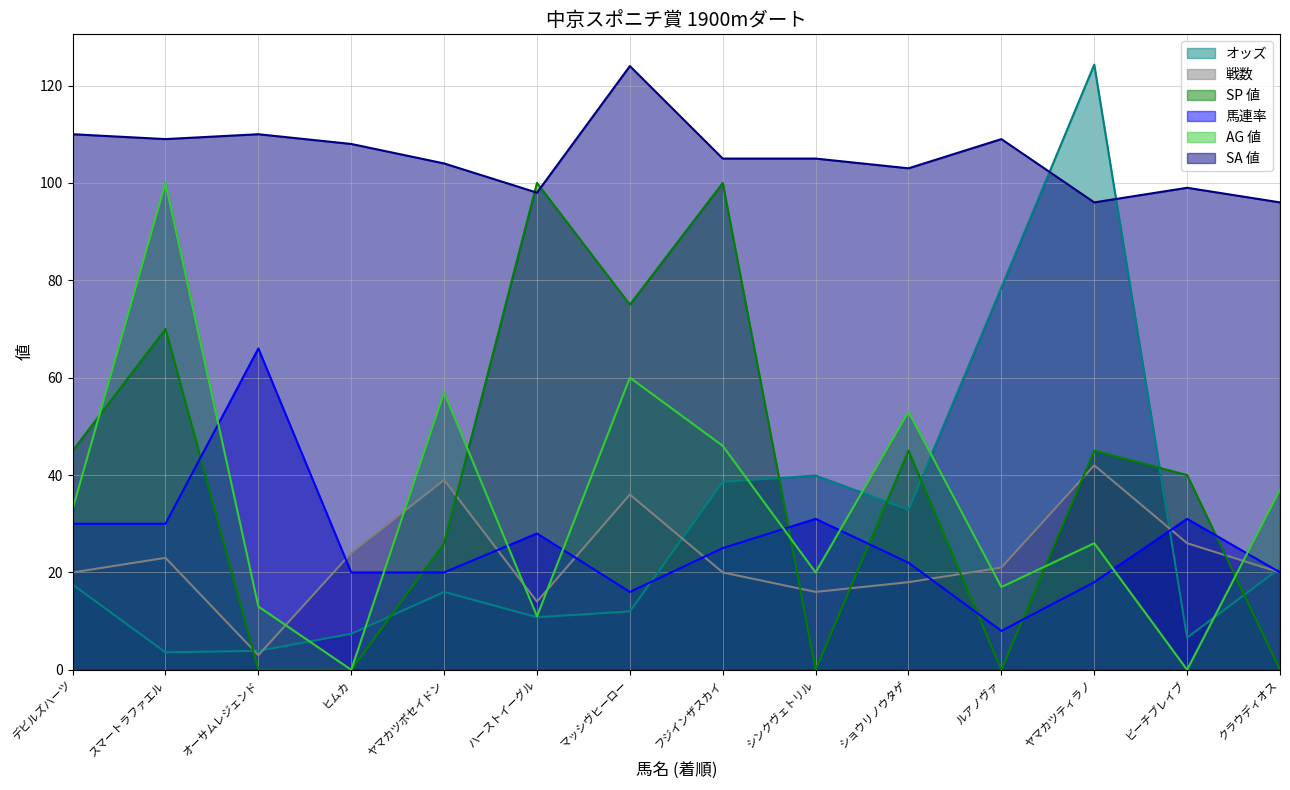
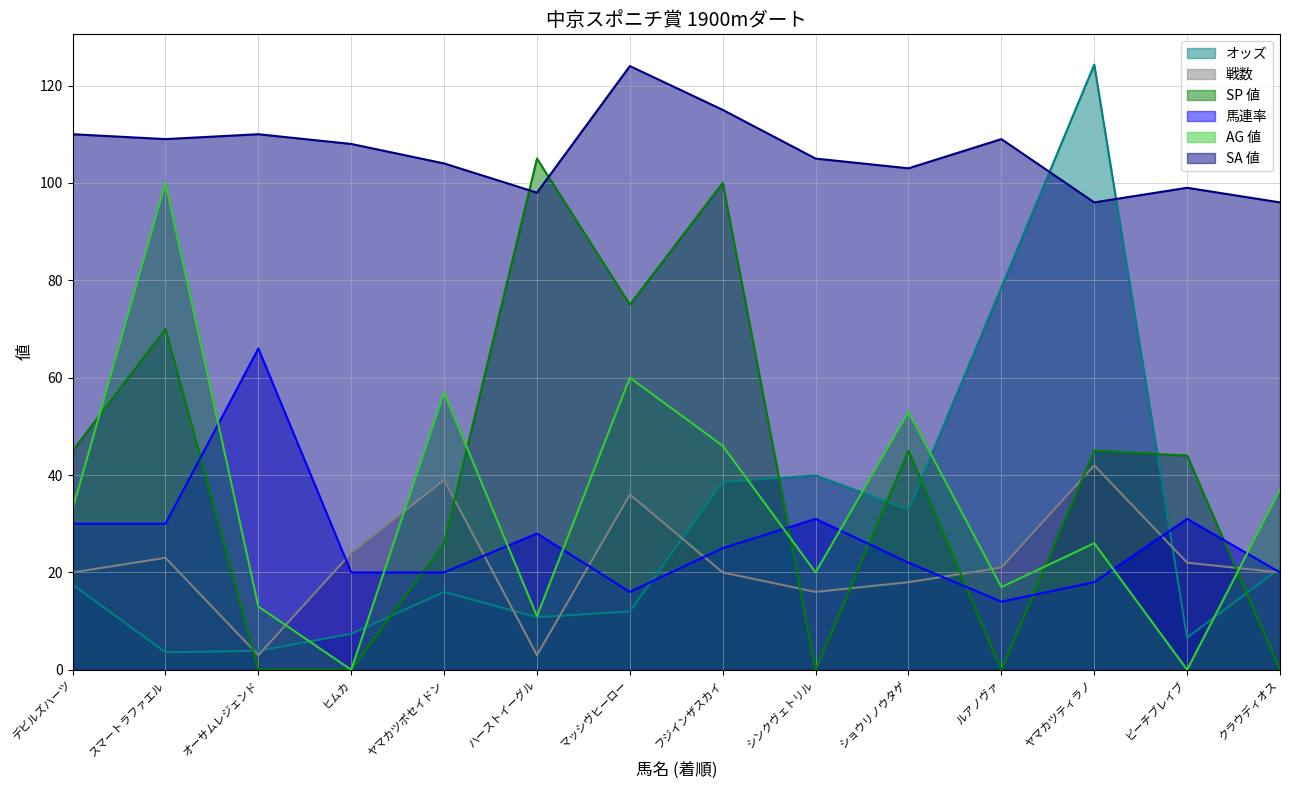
  {
    "オッズ": {
      "デビルズハーツ": 18,
      "スマートラファエル": 4,
      "オーサムレジェンド": 4,
      "ヒムカ": 7,
      "ヤマカツポセイドン": 16,
      "マッシヴヒーロー": 12,
      "フジインザスカイ": 39,
      "シンクヴェトリル": 40,
      "ショウリノウタゲ": 33,
      "ルアノヴァ": 79,
      "ヤマカツティラノ": 124,
      "ビーチブレイブ": 7,
      "クラウディオス": 21
    },
    "戦数": {
      "デビルズハーツ": 20,
      "スマートラファエル": 23,
      "オーサムレジェンド": 3,
      "ヒムカ": 24,
      "ヤマカツポセイドン": 39,
-     "ハーストイーグル": 14,
+     "ハーストイーグル": 3,
      "マッシヴヒーロー": 36,
      "フジインザスカイ": 20,
      "シンクヴェトリル": 16,
      "ショウリノウタゲ": 18,
      "ルアノヴァ": 21,
      "ヤマカツティラノ": 42,
-     "ビーチブレイブ": 26
+     "ビーチブレイブ": 22
    },
    "SP 値": {
      "デビルズハーツ": 45,
      "スマートラファエル": 70,
      "オーサムレジェンド": 0,
      "ヤマカツポセイドン": 26,
-     "ハーストイーグル": 100,
+     "ハーストイーグル": 105,
      "マッシヴヒーロー": 75,
      "フジインザスカイ": 100,
      "シンクヴェトリル": 0,
      "ショウリノウタゲ": 45,
      "ルアノヴァ": 0,
      "ヤマカツティラノ": 45,
-     "ビーチブレイブ": 40,
+     "ビーチブレイブ": 44,
      "クラウディオス": 0
    },
    "馬連率": {
      "デビルズハーツ": 30,
      "スマートラファエル": 30,
      "オーサムレジェンド": 66,
      "ヒムカ": 20,
      "ヤマカツポセイドン": 20,
      "ハーストイーグル": 28,
      "マッシヴヒーロー": 16,
      "フジインザスカイ": 25,
      "シンクヴェトリル": 31,
      "ショウリノウタゲ": 22,
-     "ルアノヴァ": 8,
+     "ルアノヴァ": 14,
      "ヤマカツティラノ": 18,
      "ビーチブレイブ": 31
    },
    "AG 値": {
      "デビルズハーツ": 33,
      "スマートラファエル": 100,
      "オーサムレジェンド": 13,
      "ヤマカツポセイドン": 57,
      "マッシヴヒーロー": 60,
      "フジインザスカイ": 46,
      "シンクヴェトリル": 20,
      "ショウリノウタゲ": 53,
      "ルアノヴァ": 17,
      "ヤマカツティラノ": 26,
      "ビーチブレイブ": 0,
      "クラウディオス": 37
    },
    "SA 値": {
      "デビルズハーツ": 110,
      "スマートラファエル": 109,
      "オーサムレジェンド": 110,
      "ヒムカ": 108,
      "ヤマカツポセイドン": 104,
      "ハーストイーグル": 98,
      "マッシヴヒーロー": 124,
-     "フジインザスカイ": 105,
+     "フジインザスカイ": 115,
      "シンクヴェトリル": 105,
      "ショウリノウタゲ": 103,
      "ルアノヴァ": 109,
      "ヤマカツティラノ": 96,
      "ビーチブレイブ": 99,
      "クラウディオス": 96
    }
  }
